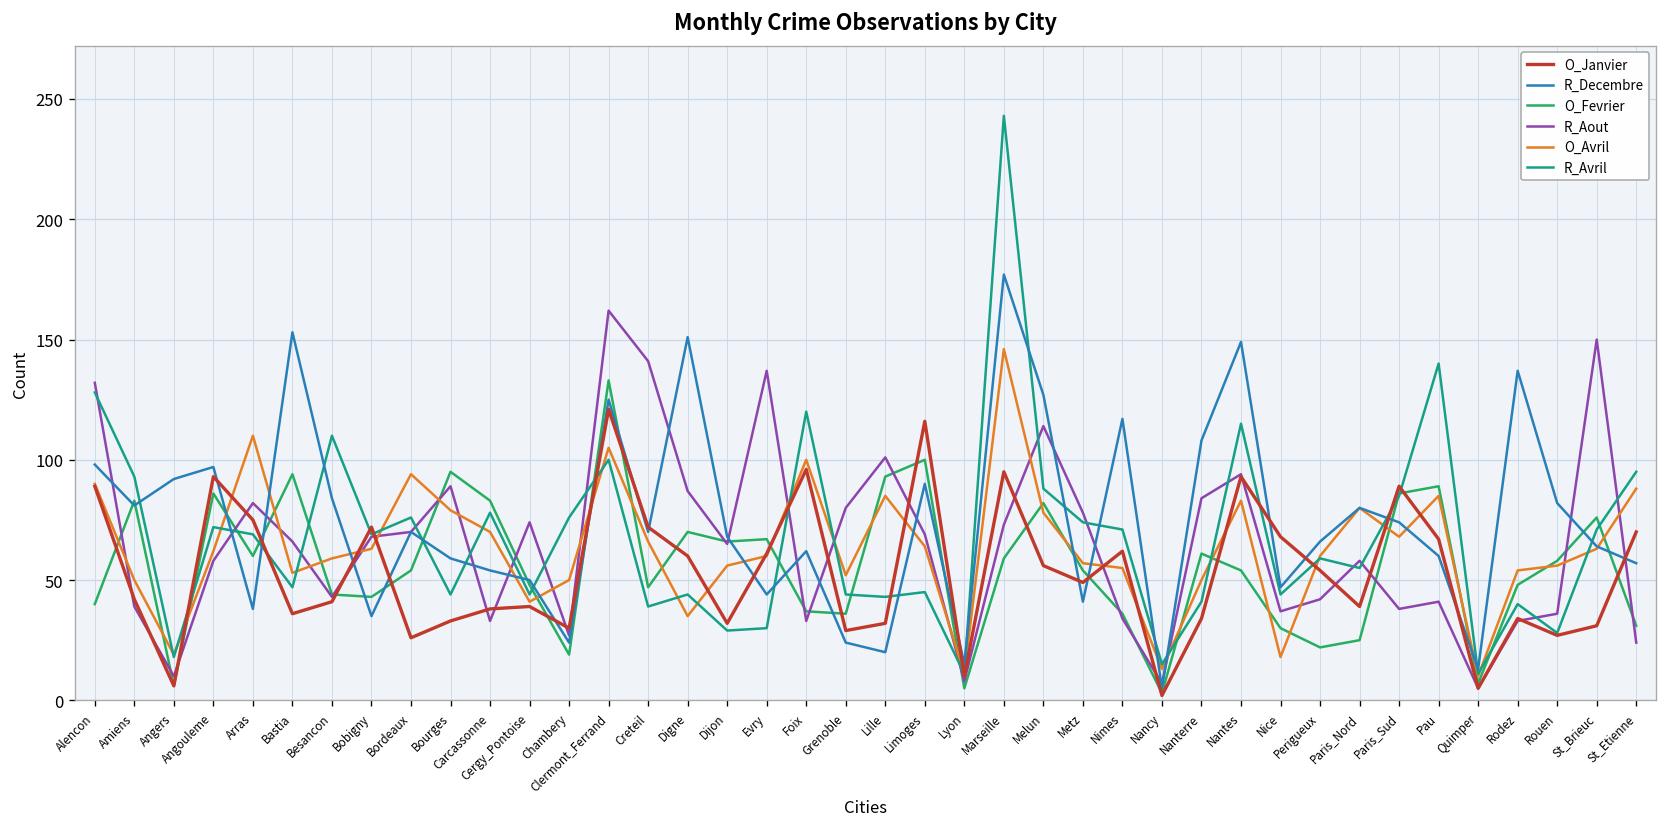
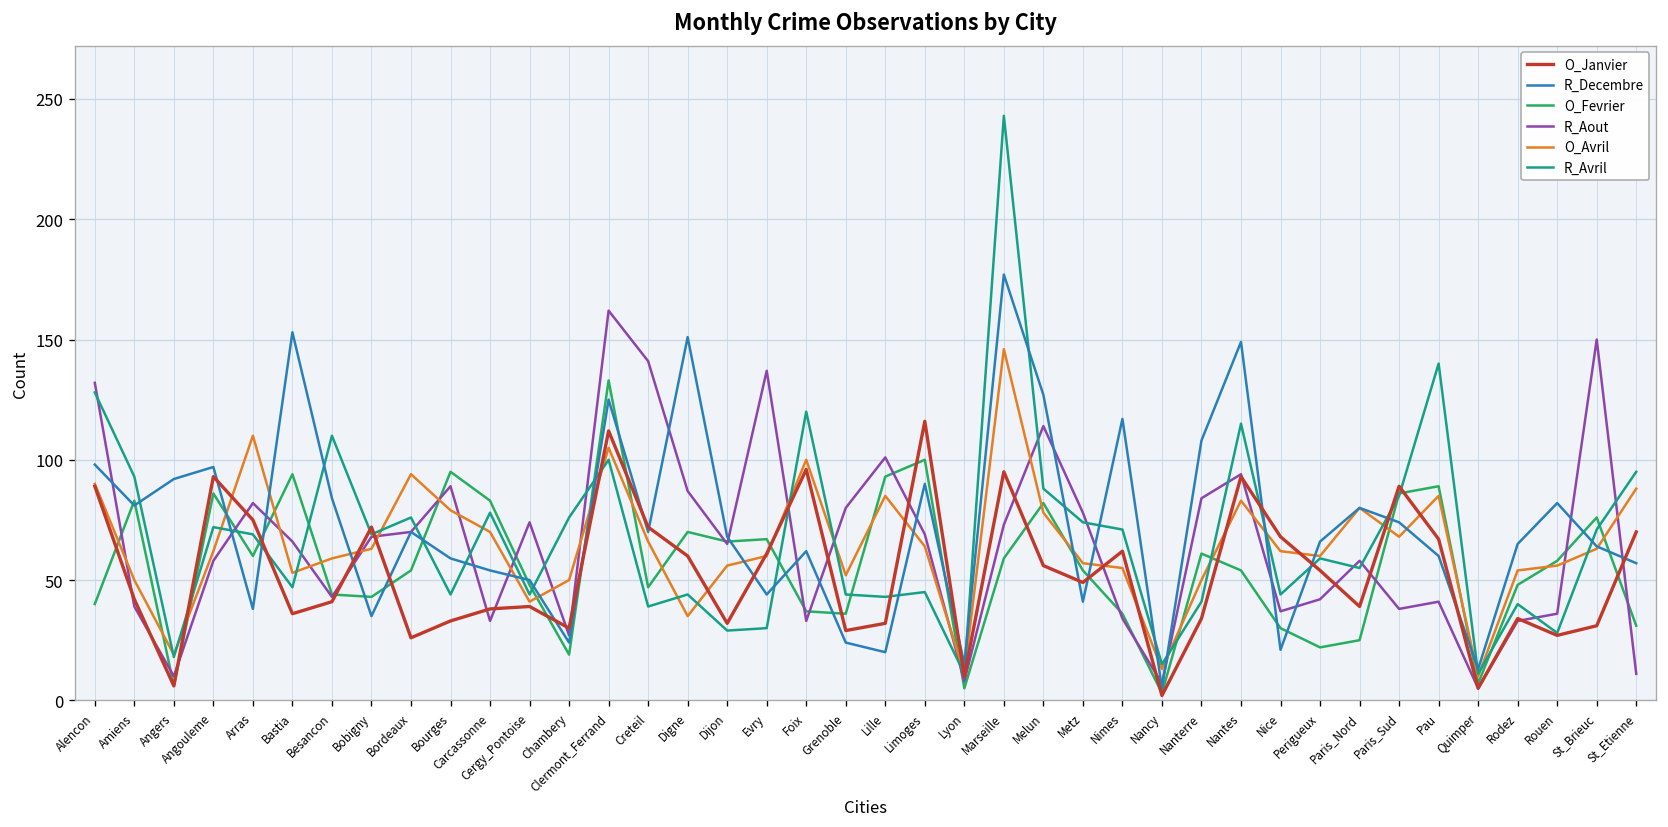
  {
    "O_Janvier": {
      "Amiens": 42,
      "Angouleme": 93,
      "Arras": 75,
      "Bastia": 36,
      "Besancon": 41,
      "Bobigny": 72,
      "Bordeaux": 26,
      "Bourges": 33,
      "Carcassonne": 38,
      "Cergy_Pontoise": 39,
      "Chambery": 30,
-     "Clermont_Ferrand": 121,
+     "Clermont_Ferrand": 112,
      "Creteil": 72,
      "Digne": 60,
      "Dijon": 32,
      "Foix": 96,
      "Grenoble": 29,
      "Lille": 32,
      "Limoges": 116,
      "Marseille": 95,
      "Melun": 56,
      "Metz": 49,
      "Nimes": 62,
      "Nanterre": 34,
      "Nice": 68,
      "Perigueux": 54,
      "Paris_Nord": 39,
      "Paris_Sud": 89,
      "Pau": 67,
      "St_Brieuc": 31,
      "St_Etienne": 70
    },
    "R_Decembre": {
      "Alencon": 98,
      "Amiens": 81,
      "Angers": 92,
      "Angouleme": 97,
      "Arras": 38,
      "Bastia": 153,
      "Besancon": 84,
      "Bobigny": 35,
      "Bourges": 59,
      "Carcassonne": 54,
      "Cergy_Pontoise": 50,
      "Chambery": 24,
      "Clermont_Ferrand": 125,
      "Creteil": 70,
      "Digne": 151,
      "Dijon": 68,
      "Evry": 44,
      "Foix": 62,
      "Grenoble": 24,
      "Lille": 20,
      "Limoges": 90,
      "Lyon": 15,
      "Marseille": 177,
      "Melun": 127,
      "Metz": 41,
      "Nimes": 117,
      "Nancy": 5,
      "Nanterre": 108,
      "Nantes": 149,
-     "Nice": 47,
+     "Nice": 21,
      "Perigueux": 66,
      "Paris_Sud": 74,
      "Pau": 60,
      "Quimper": 13,
-     "Rodez": 137,
+     "Rodez": 65,
      "Rouen": 82,
      "St_Etienne": 57
    },
    "R_Aout": {
      "Alencon": 132,
      "Amiens": 39,
      "Angers": 10,
      "Angouleme": 58,
      "Arras": 82,
      "Bastia": 66,
      "Bourges": 89,
      "Carcassonne": 33,
      "Cergy_Pontoise": 74,
      "Chambery": 27,
      "Clermont_Ferrand": 162,
      "Creteil": 141,
      "Digne": 87,
      "Evry": 137,
      "Foix": 33,
      "Grenoble": 80,
      "Lille": 101,
      "Limoges": 69,
      "Lyon": 8,
      "Marseille": 73,
      "Melun": 114,
      "Metz": 78,
      "Nimes": 34,
      "Nancy": 7,
      "Nanterre": 84,
      "Nice": 37,
      "Perigueux": 42,
      "Paris_Nord": 58,
      "Paris_Sud": 38,
      "Pau": 41,
      "Rouen": 36,
      "St_Brieuc": 150,
-     "St_Etienne": 24
+     "St_Etienne": 11
    },
    "O_Avril": {
      "Amiens": 50,
      "Angouleme": 62,
      "Arras": 110,
      "Bastia": 53,
      "Besancon": 59,
      "Bobigny": 63,
      "Bordeaux": 94,
      "Bourges": 79,
      "Carcassonne": 70,
      "Cergy_Pontoise": 41,
      "Chambery": 50,
      "Clermont_Ferrand": 105,
      "Creteil": 66,
      "Digne": 35,
      "Dijon": 56,
      "Foix": 100,
      "Grenoble": 52,
      "Lille": 85,
      "Limoges": 64,
      "Marseille": 146,
      "Melun": 78,
      "Metz": 57,
      "Nimes": 55,
      "Nancy": 13,
      "Nanterre": 50,
      "Nantes": 83,
-     "Nice": 18,
+     "Nice": 62,
      "Paris_Sud": 68,
      "Pau": 85,
      "Rodez": 54,
      "Rouen": 56,
      "St_Etienne": 88
    }
  }
